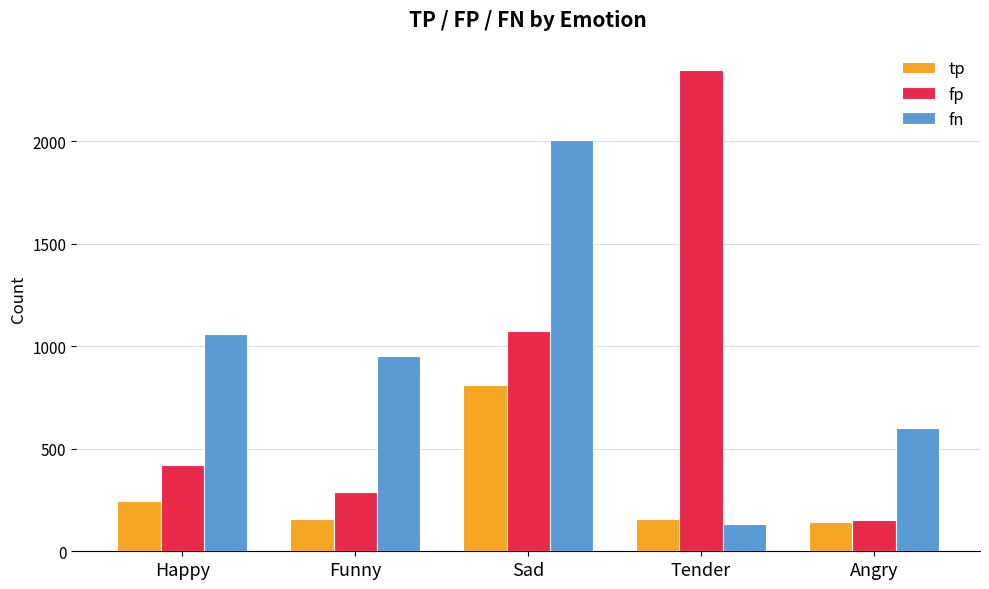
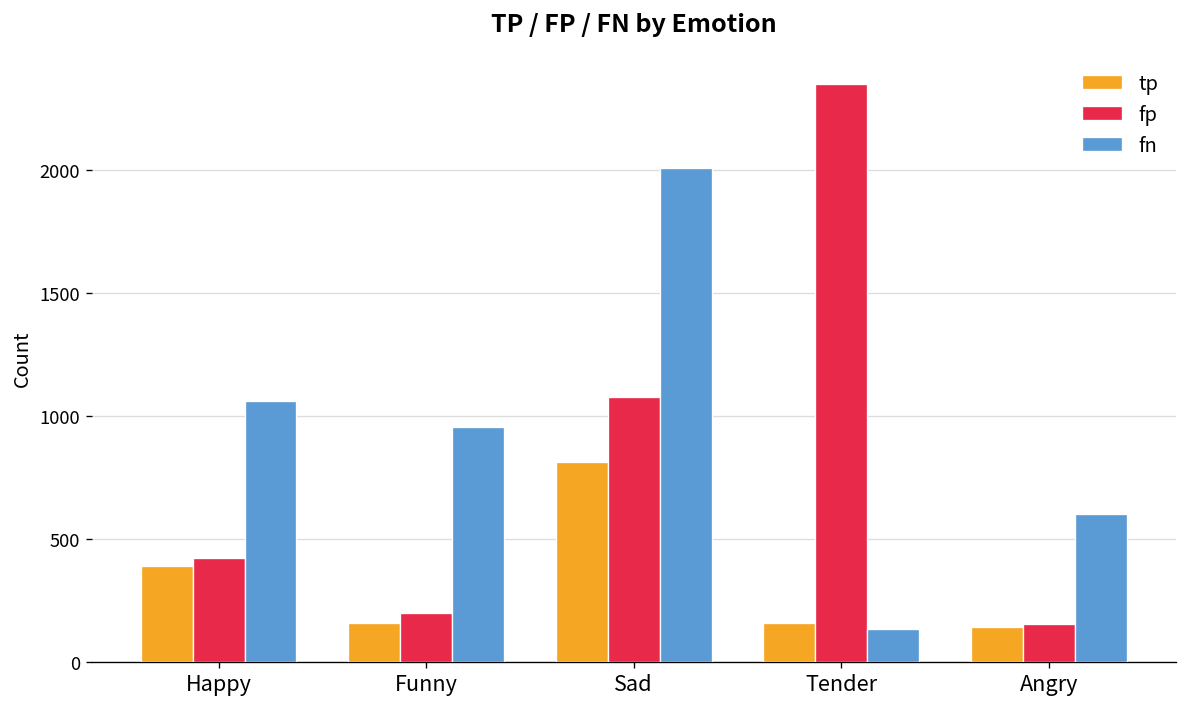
  {
    "tp": {
-     "Happy": 250,
+     "Happy": 390,
      "Funny": 160,
      "Sad": 810,
      "Tender": 160,
      "Angry": 140
    },
    "fp": {
      "Happy": 420,
-     "Funny": 290,
+     "Funny": 200,
      "Sad": 1080,
      "Tender": 2350,
      "Angry": 150
    },
    "fn": {
      "Happy": 1060,
      "Funny": 960,
      "Sad": 2010,
      "Tender": 130,
      "Angry": 600
    }
  }
